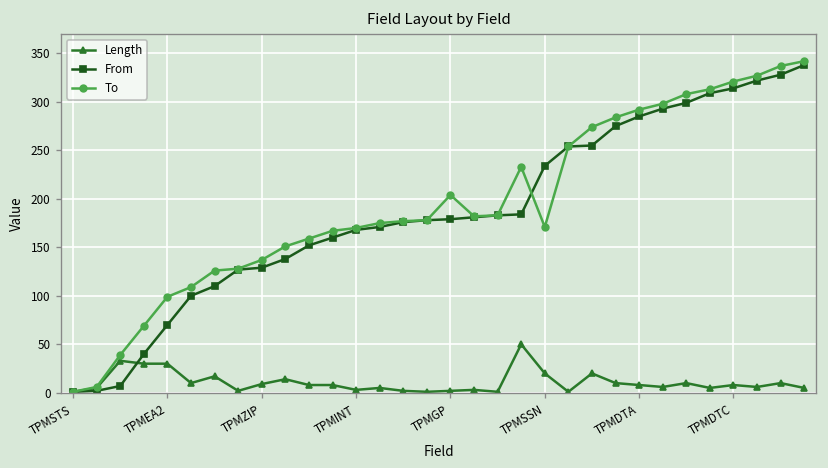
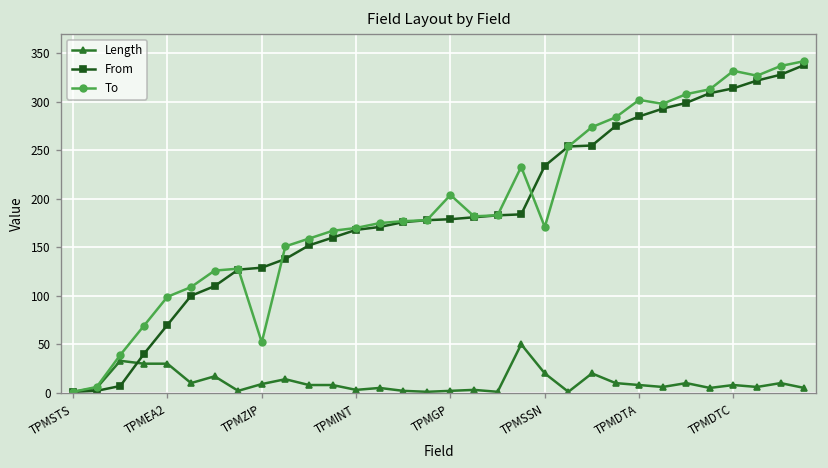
  {
    "To": {
      "TPMEA2": 100,
-     "TPMZIP": 140,
+     "TPMZIP": 50,
      "TPMGP": 200,
      "TPMSSN": 170,
-     "TPMDTA": 290,
-     "TPMDTC": 320
+     "TPMDTA": 300,
+     "TPMDTC": 330
    }
  }
